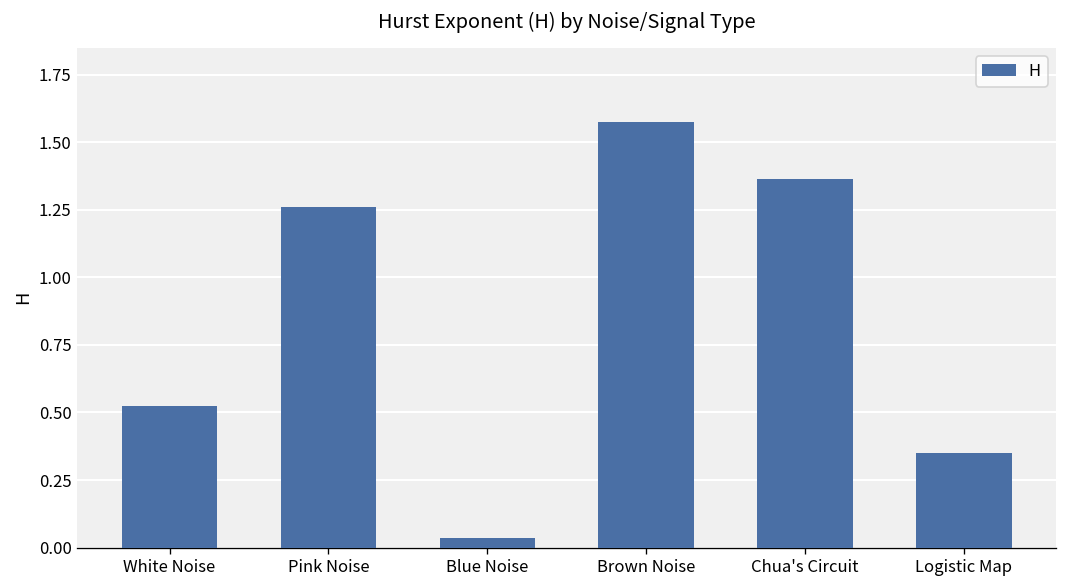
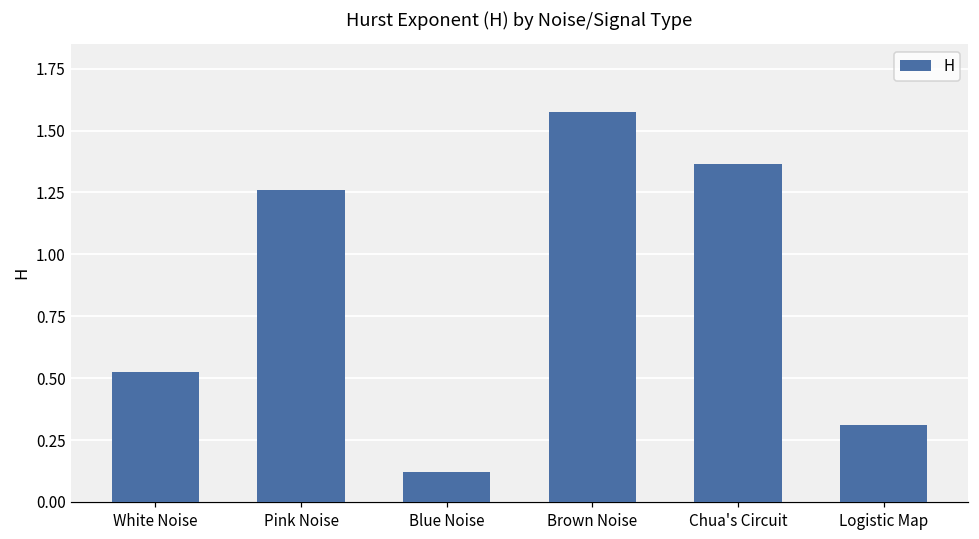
  {
    "White Noise": 0.52,
    "Pink Noise": 1.26,
-   "Blue Noise": 0.03,
+   "Blue Noise": 0.12,
    "Brown Noise": 1.57,
    "Chua's Circuit": 1.36,
-   "Logistic Map": 0.35
+   "Logistic Map": 0.31
  }
